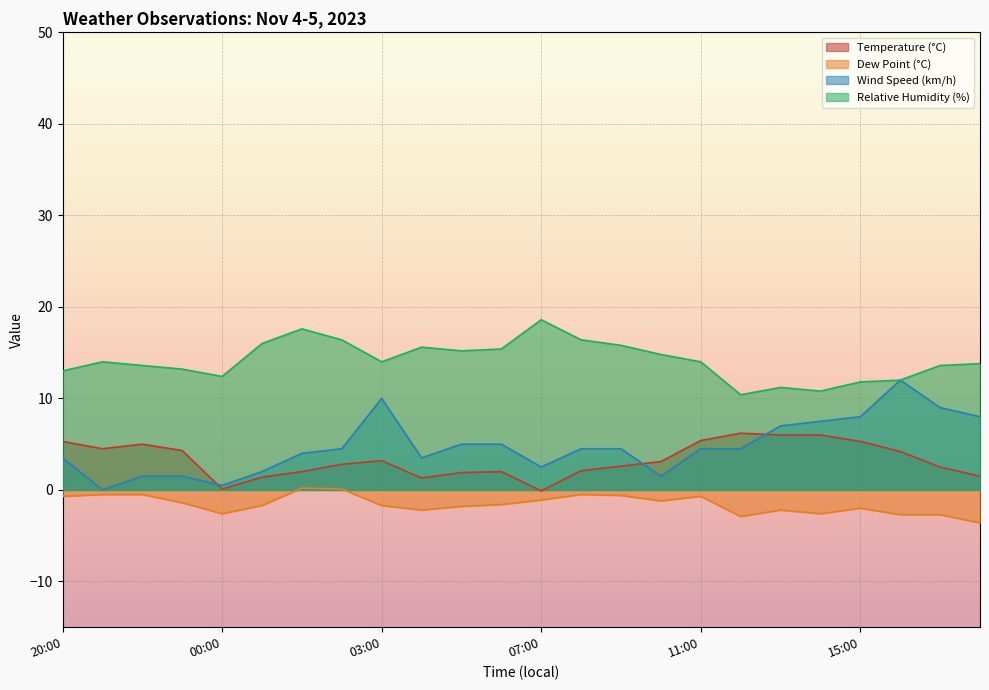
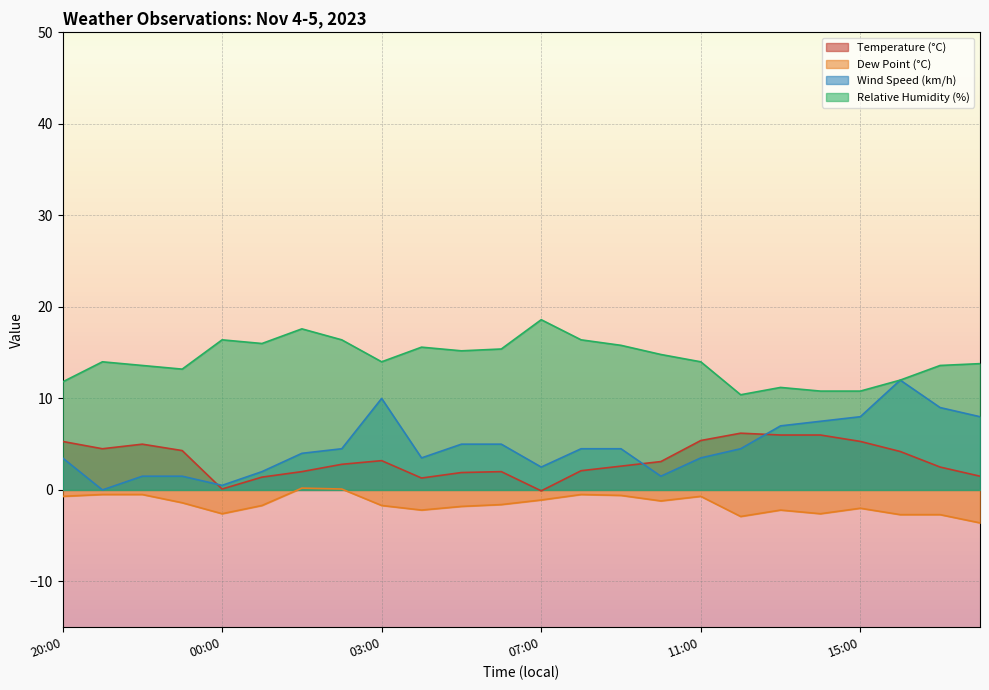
  {
    "Wind Speed (km/h)": {
      "20:00": 4,
      "00:00": 1,
      "03:00": 10,
      "07:00": 3,
-     "11:00": 5,
+     "11:00": 4,
      "15:00": 8
    },
    "Relative Humidity (%)": {
-     "20:00": 13,
-     "00:00": 12,
+     "20:00": 12,
+     "00:00": 16,
      "03:00": 14,
      "07:00": 19,
      "11:00": 14,
-     "15:00": 12
+     "15:00": 11
    }
  }
